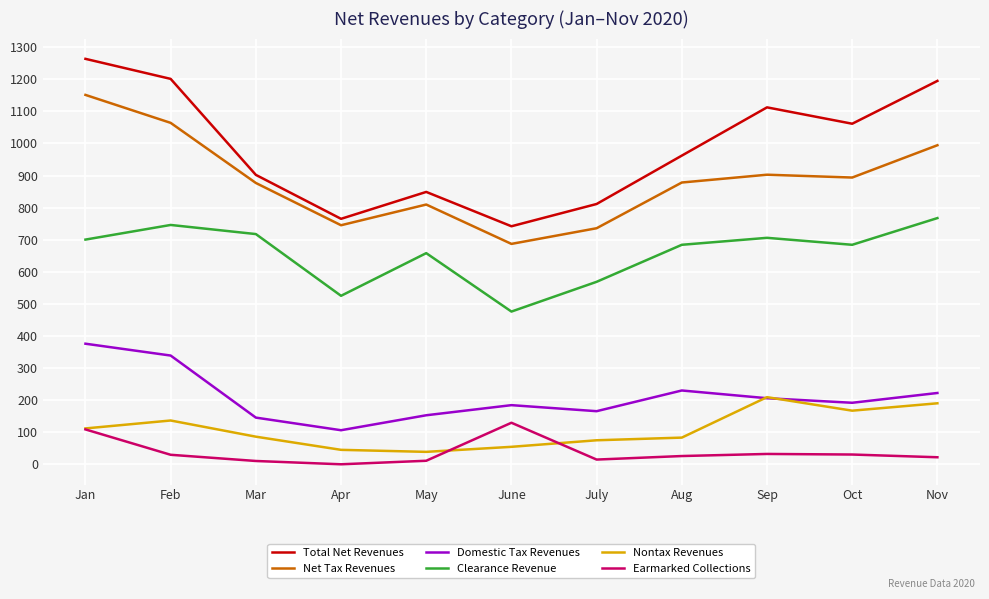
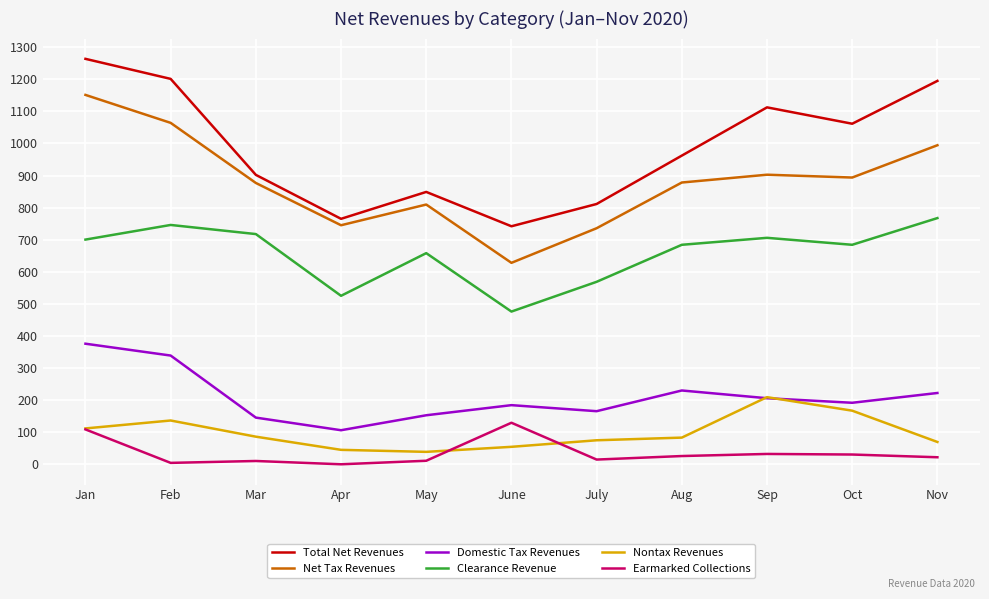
  {
    "Total Net Revenues": {
      "Jan": 1260,
      "Feb": 1200,
      "Mar": 900,
      "Apr": 770,
      "May": 850,
      "June": 740,
      "July": 810,
      "Aug": 960,
      "Sep": 1110,
      "Oct": 1060,
      "Nov": 1190
    },
    "Net Tax Revenues": {
      "Jan": 1150,
      "Feb": 1060,
      "Mar": 880,
      "Apr": 750,
      "May": 810,
-     "June": 690,
+     "June": 630,
      "July": 740,
      "Aug": 880,
      "Sep": 900,
      "Oct": 890,
      "Nov": 990
    },
    "Domestic Tax Revenues": {
      "Jan": 380,
      "Feb": 340,
      "Mar": 150,
      "Apr": 110,
      "May": 150,
      "June": 180,
      "July": 170,
      "Aug": 230,
      "Oct": 190,
      "Nov": 220
    },
    "Clearance Revenue": {
      "Jan": 700,
      "Feb": 750,
      "Mar": 720,
      "Apr": 530,
      "May": 660,
      "June": 480,
      "July": 570,
      "Aug": 680,
      "Sep": 710,
      "Oct": 680,
      "Nov": 770
    },
    "Nontax Revenues": {
      "Feb": 140,
      "Mar": 90,
      "Apr": 50,
      "May": 40,
      "June": 60,
      "July": 80,
      "Aug": 80,
      "Oct": 170,
-     "Nov": 190
+     "Nov": 70
    },
    "Earmarked Collections": {
-     "Feb": 30,
+     "Feb": 10,
      "Mar": 10,
      "Apr": 0,
      "May": 10,
      "June": 130,
      "July": 20,
      "Aug": 30,
      "Sep": 30,
      "Oct": 30,
      "Nov": 20
    }
  }
